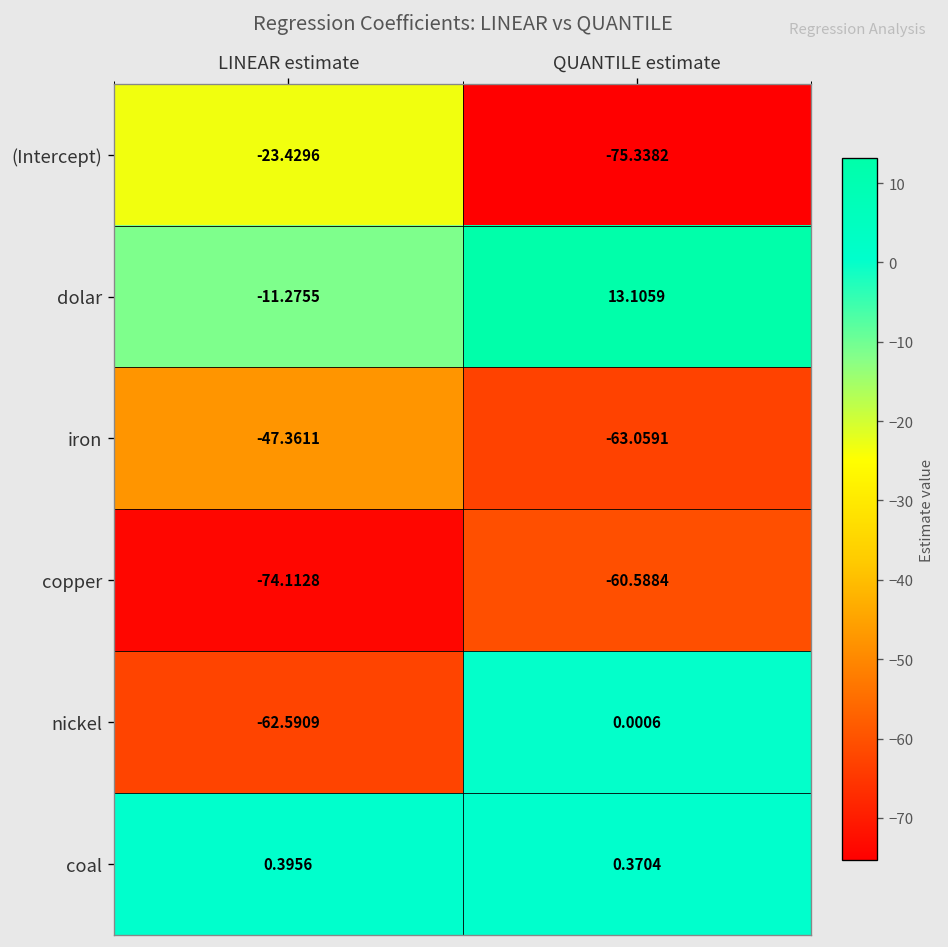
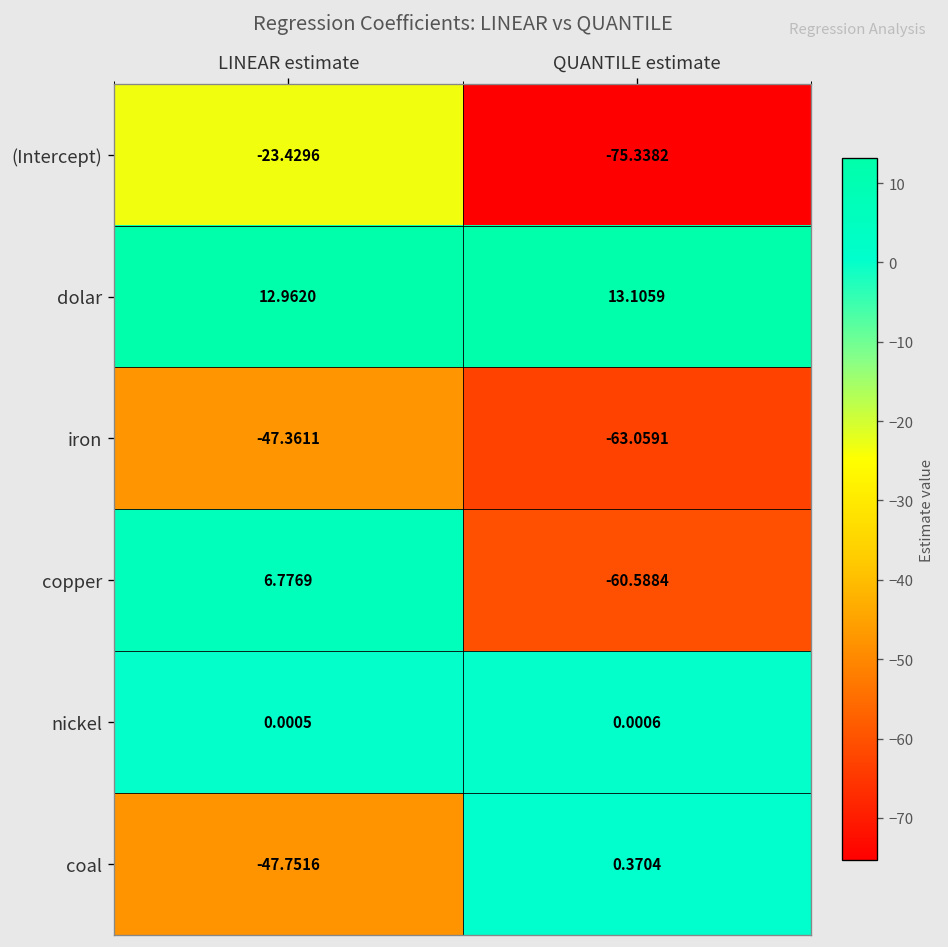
  {
    "(Intercept)": {
      "LINEAR estimate": -23.4296,
      "QUANTILE estimate": -75.3382
    },
    "dolar": {
-     "LINEAR estimate": -11.2755,
+     "LINEAR estimate": 12.9620,
      "QUANTILE estimate": 13.1059
    },
    "iron": {
      "LINEAR estimate": -47.3611,
      "QUANTILE estimate": -63.0591
    },
    "copper": {
-     "LINEAR estimate": -74.1128,
+     "LINEAR estimate": 6.7769,
      "QUANTILE estimate": -60.5884
    },
    "nickel": {
-     "LINEAR estimate": -62.5909,
+     "LINEAR estimate": 0.0005,
      "QUANTILE estimate": 0.0006
    },
    "coal": {
-     "LINEAR estimate": 0.3956,
+     "LINEAR estimate": -47.7516,
      "QUANTILE estimate": 0.3704
    }
  }
